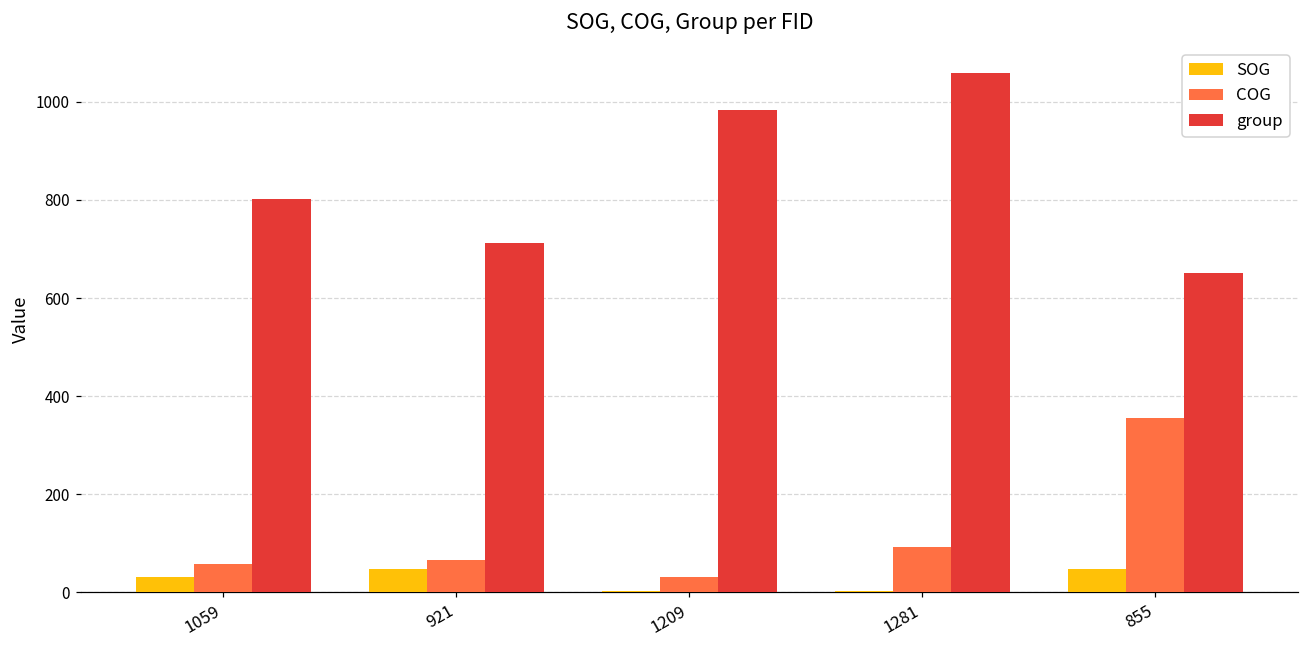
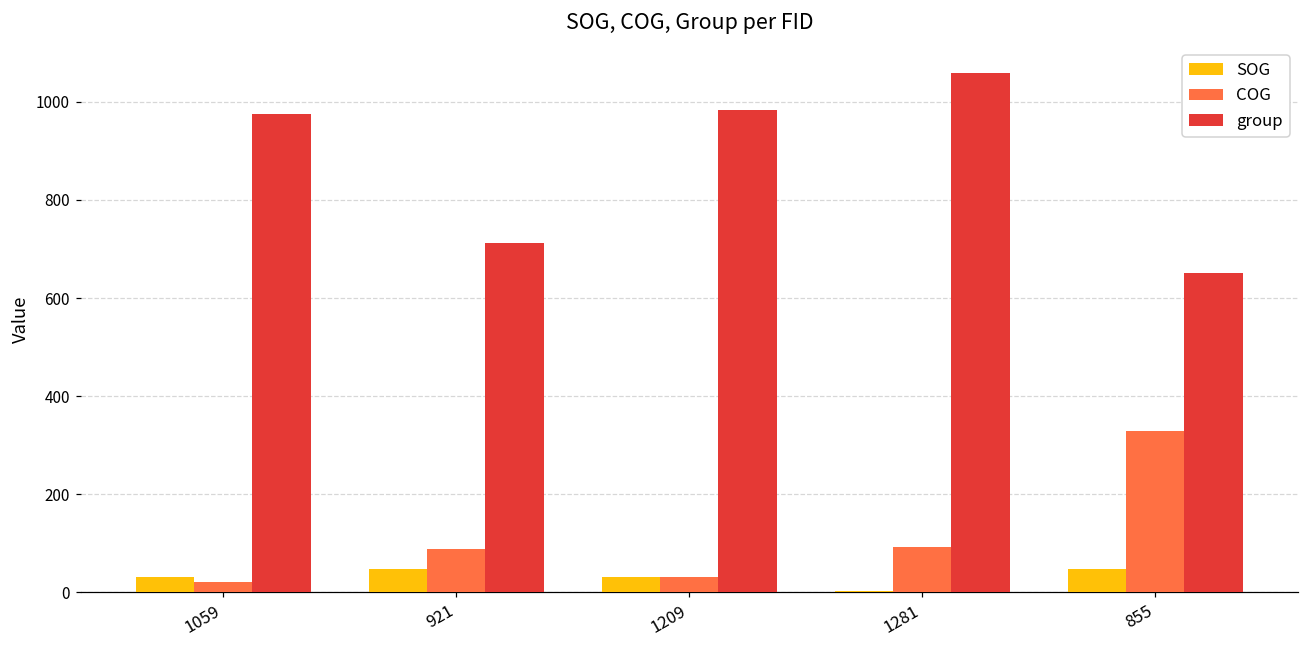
  {
    "SOG": {
      "1059": 30,
      "921": 50,
-     "1209": 0,
+     "1209": 30,
      "855": 50
    },
    "COG": {
-     "1059": 60,
-     "921": 70,
+     "1059": 20,
+     "921": 90,
      "1209": 30,
      "1281": 90,
-     "855": 360
+     "855": 330
    },
    "group": {
-     "1059": 800,
+     "1059": 980,
      "921": 710,
      "1209": 980,
      "1281": 1060,
      "855": 650
    }
  }
